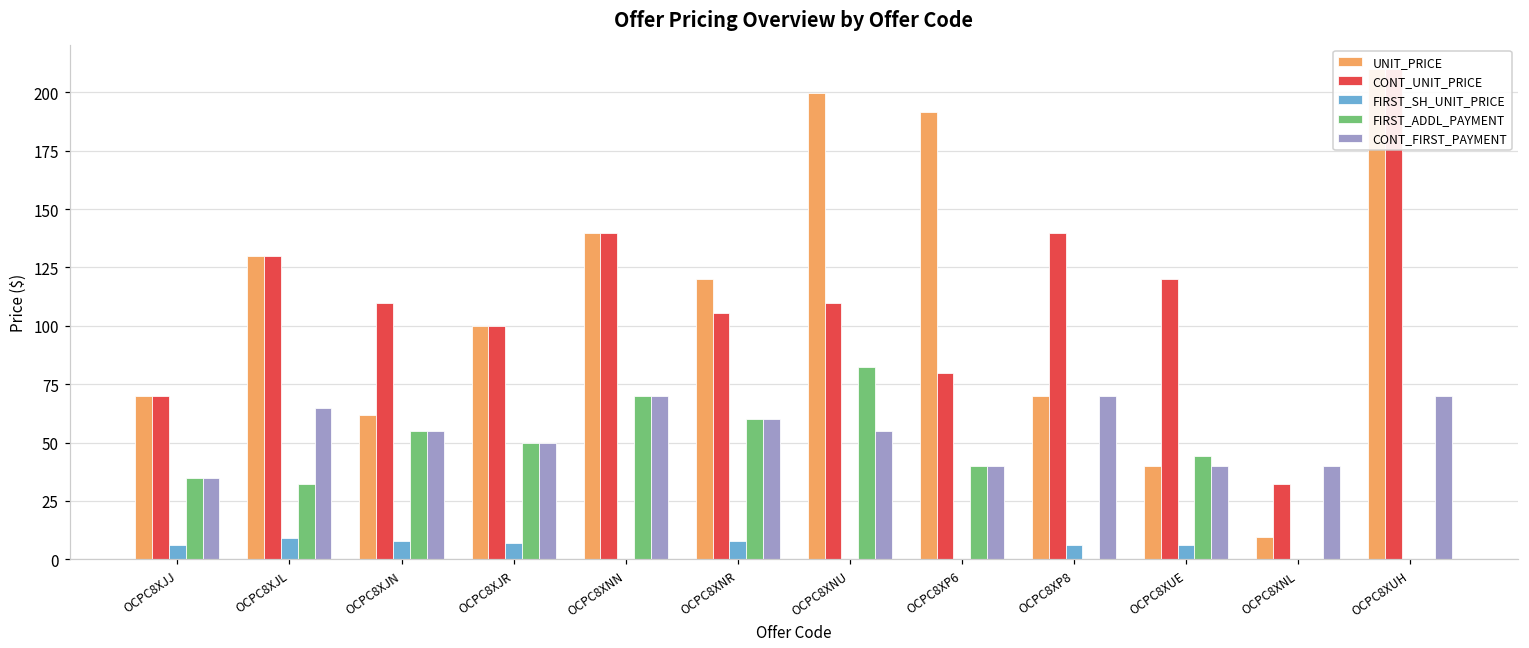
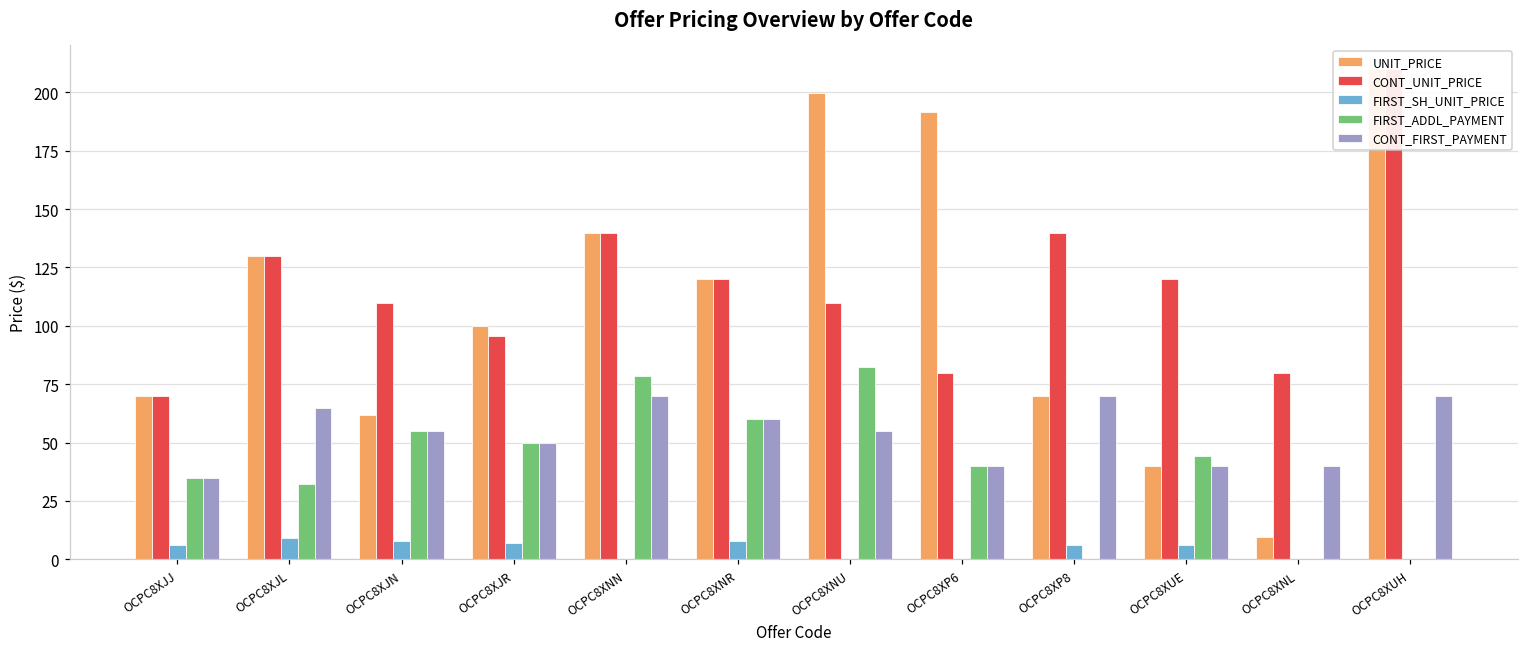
  {
    "UNIT_PRICE": {
      "OCPC8XJJ": 70,
      "OCPC8XJL": 130,
      "OCPC8XJN": 62,
      "OCPC8XJR": 100,
      "OCPC8XNN": 140,
      "OCPC8XNR": 120,
      "OCPC8XNU": 200,
      "OCPC8XP6": 192,
      "OCPC8XP8": 70,
      "OCPC8XUE": 40,
      "OCPC8XNL": 9
    },
    "CONT_UNIT_PRICE": {
      "OCPC8XJJ": 70,
      "OCPC8XJL": 130,
      "OCPC8XJN": 110,
-     "OCPC8XJR": 100,
+     "OCPC8XJR": 96,
      "OCPC8XNN": 140,
-     "OCPC8XNR": 105,
+     "OCPC8XNR": 120,
      "OCPC8XNU": 110,
      "OCPC8XP6": 80,
      "OCPC8XP8": 140,
      "OCPC8XUE": 120,
-     "OCPC8XNL": 32
+     "OCPC8XNL": 80
    },
    "FIRST_ADDL_PAYMENT": {
      "OCPC8XJJ": 35,
      "OCPC8XJL": 32,
      "OCPC8XJN": 55,
      "OCPC8XJR": 50,
-     "OCPC8XNN": 70,
+     "OCPC8XNN": 78,
      "OCPC8XNR": 60,
      "OCPC8XNU": 82,
      "OCPC8XP6": 40,
      "OCPC8XP8": 0,
      "OCPC8XUE": 44,
      "OCPC8XNL": 0,
      "OCPC8XUH": 0
    }
  }
